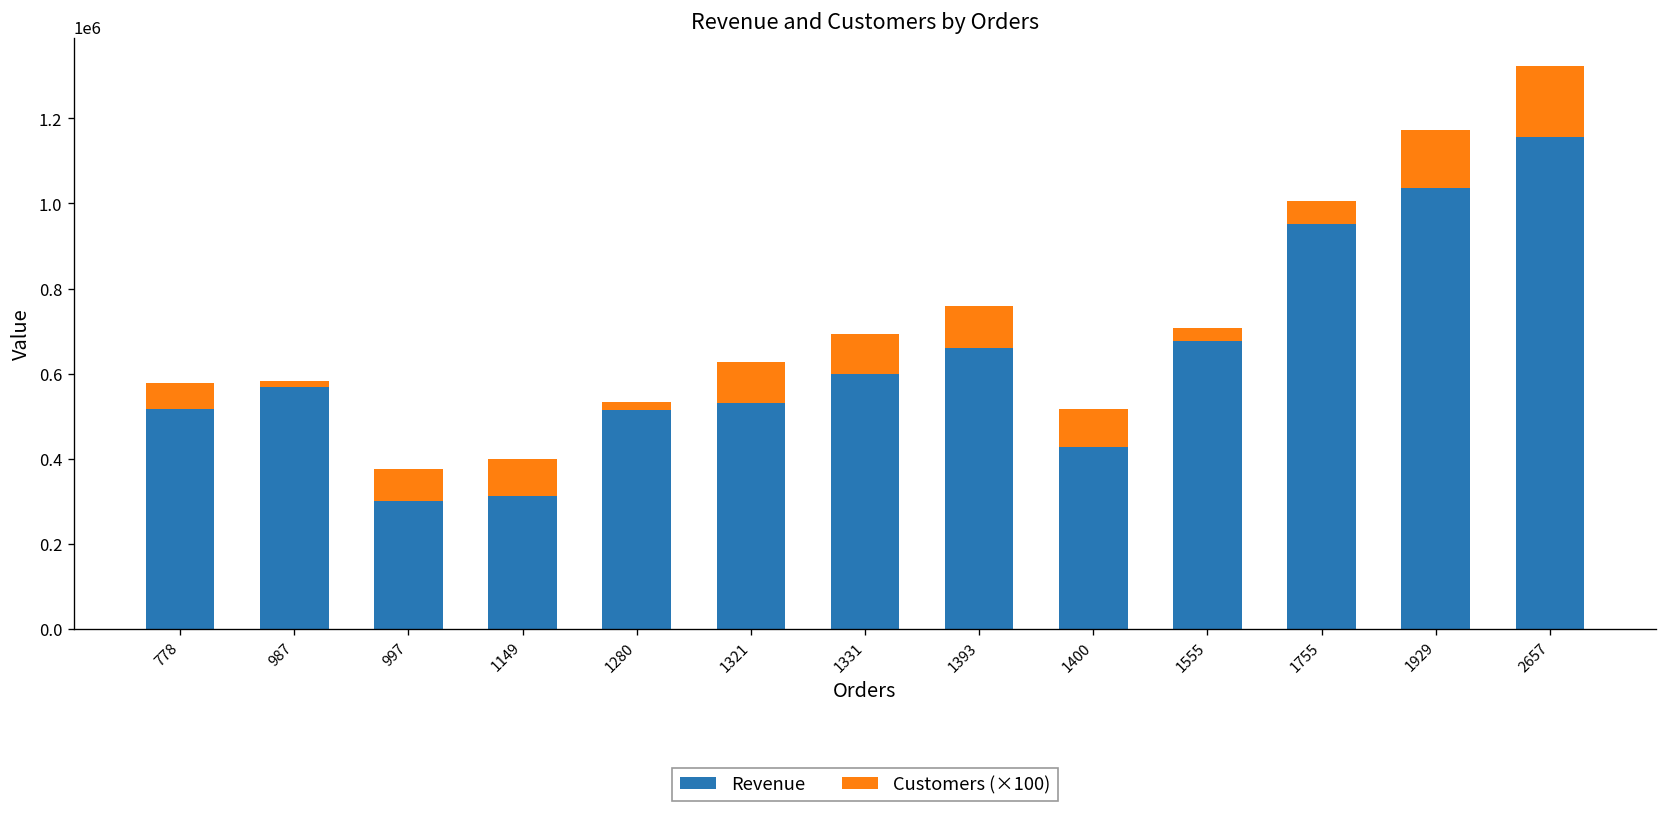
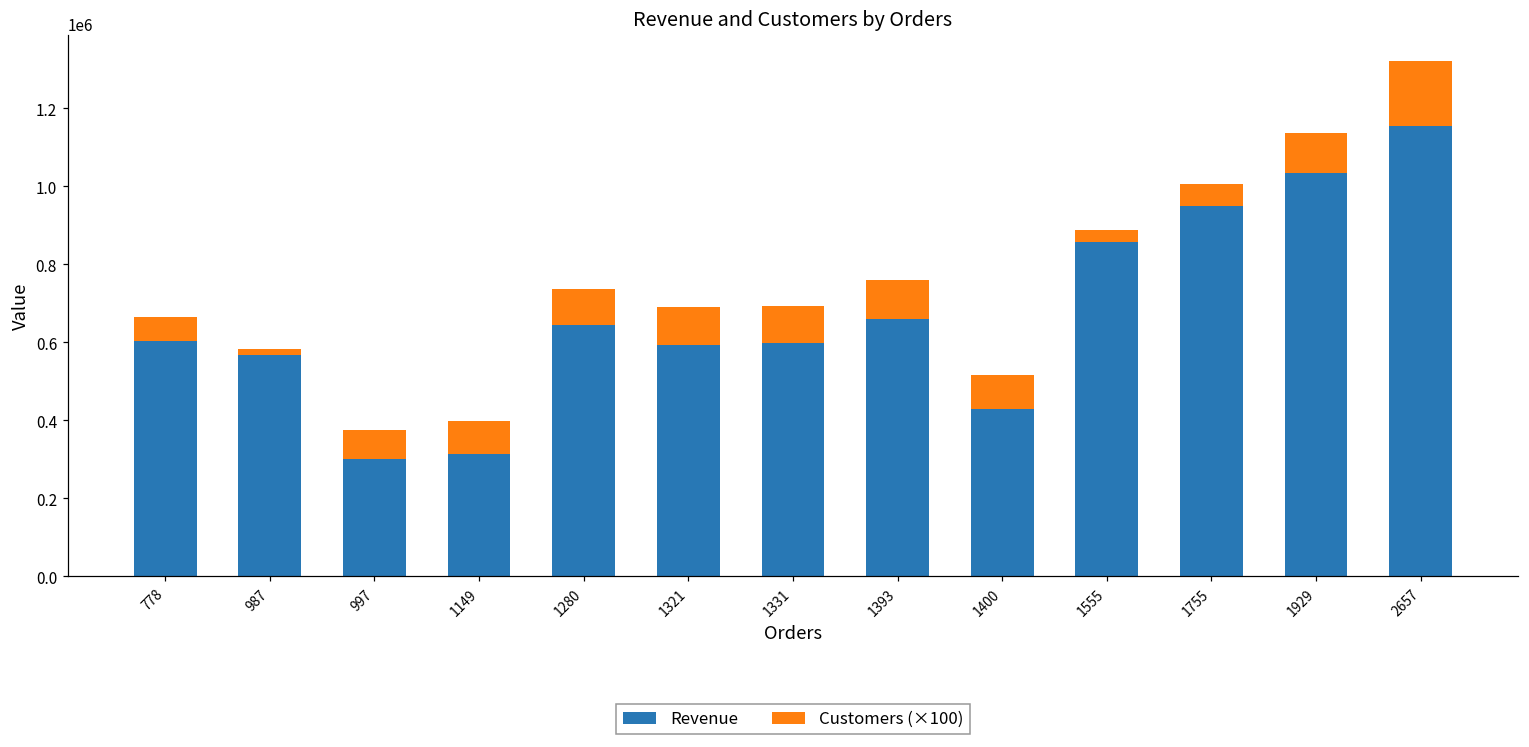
  {
    "Revenue": {
-     "778": 520000,
+     "778": 600000,
      "987": 570000,
      "997": 300000,
      "1149": 310000,
-     "1280": 510000,
-     "1321": 530000,
+     "1280": 640000,
+     "1321": 590000,
      "1331": 600000,
      "1393": 660000,
      "1400": 430000,
-     "1555": 680000,
+     "1555": 860000,
      "1755": 950000,
      "1929": 1040000,
      "2657": 1160000
    },
    "Customers (×100)": {
      "778": 60000,
      "987": 10000,
      "997": 80000,
      "1149": 90000,
-     "1280": 20000,
+     "1280": 90000,
      "1321": 100000,
      "1331": 90000,
      "1393": 100000,
      "1400": 90000,
      "1555": 30000,
      "1755": 50000,
-     "1929": 140000,
+     "1929": 100000,
      "2657": 170000
    }
  }
